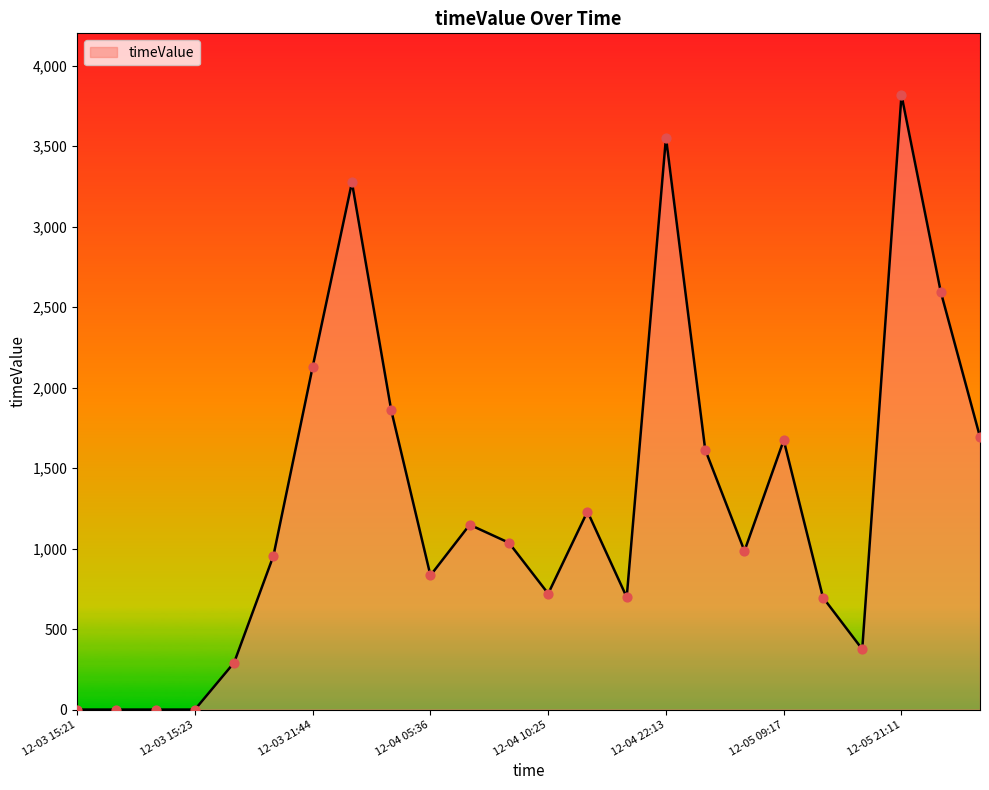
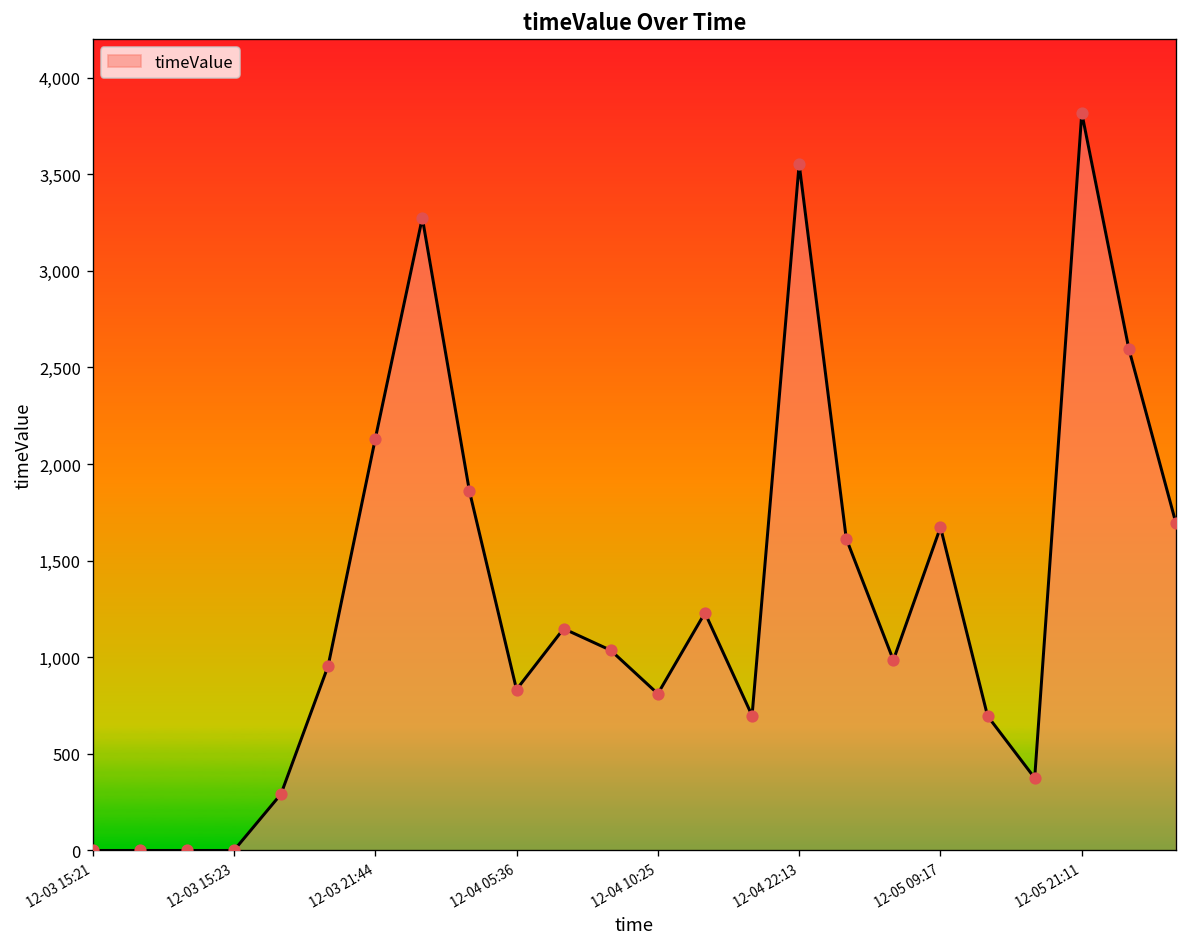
  {
    "12-03 15:21": "0",
    "12-03 15:23": "0",
    "12-03 21:44": "2,130",
    "12-04 05:36": "830",
-   "12-04 10:25": "720",
+   "12-04 10:25": "810",
    "12-04 22:13": "3,550",
    "12-05 09:17": "1,670",
    "12-05 21:11": "3,820"
  }
